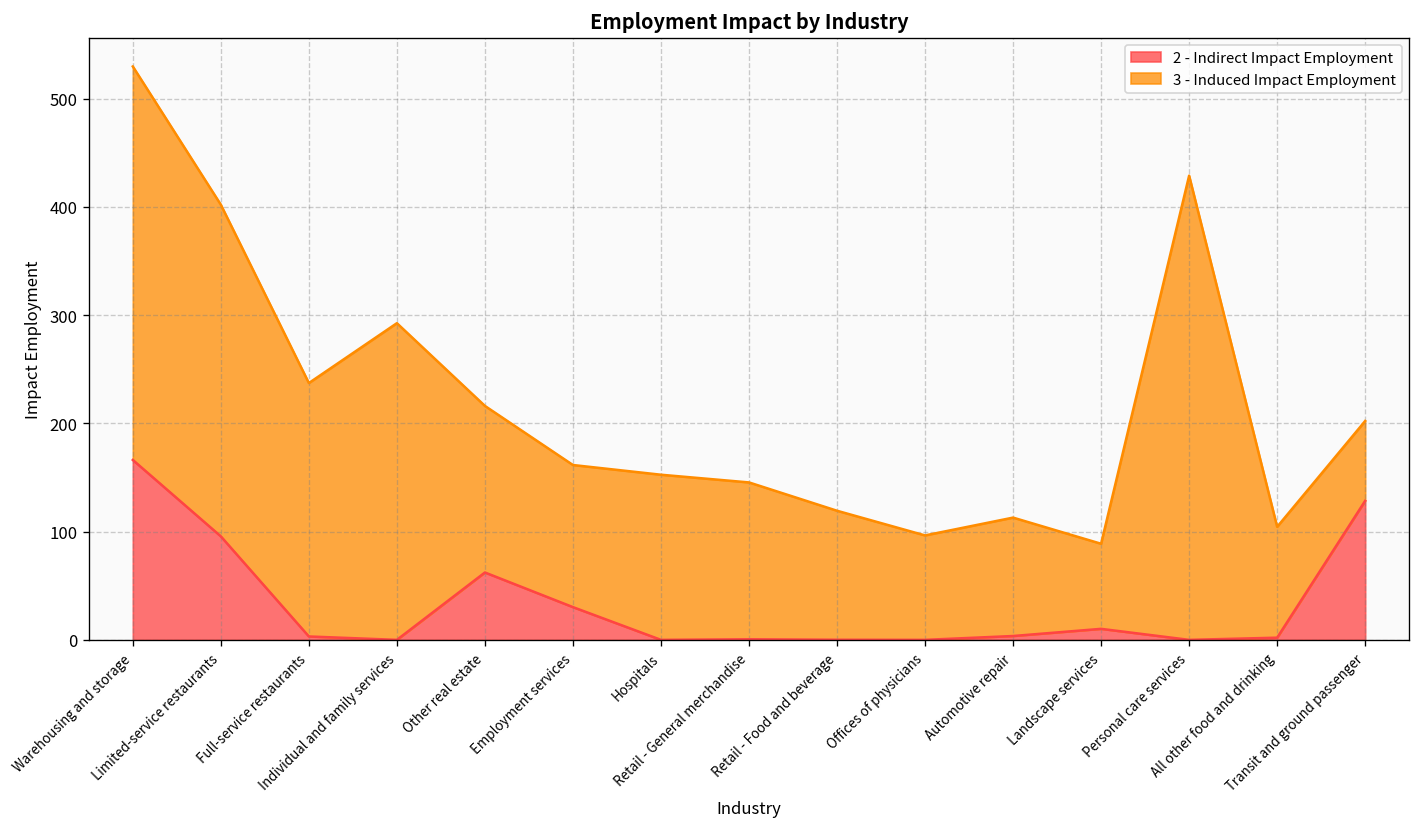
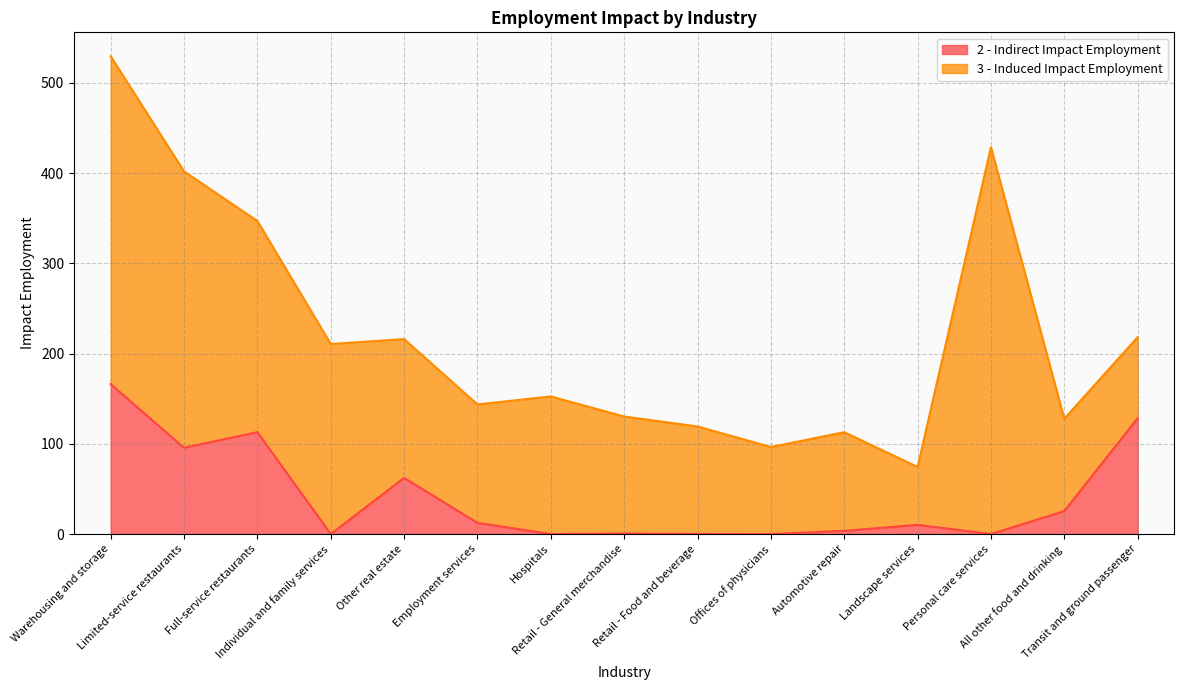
  {
    "2 - Indirect Impact Employment": {
      "Warehousing and storage": 170,
      "Limited-service restaurants": 100,
-     "Full-service restaurants": 0,
+     "Full-service restaurants": 110,
      "Individual and family services": 0,
      "Other real estate": 60,
-     "Employment services": 30,
+     "Employment services": 10,
      "Hospitals": 0,
      "Retail - General merchandise": 0,
      "Retail - Food and beverage": 0,
      "Offices of physicians": 0,
      "Automotive repair": 0,
      "Landscape services": 10,
      "Personal care services": 0,
-     "All other food and drinking": 0,
+     "All other food and drinking": 30,
      "Transit and ground passenger": 130
    },
    "3 - Induced Impact Employment": {
      "Warehousing and storage": 360,
      "Limited-service restaurants": 310,
      "Full-service restaurants": 230,
-     "Individual and family services": 290,
+     "Individual and family services": 210,
      "Other real estate": 150,
      "Employment services": 130,
      "Hospitals": 150,
-     "Retail - General merchandise": 140,
+     "Retail - General merchandise": 130,
      "Retail - Food and beverage": 120,
      "Offices of physicians": 100,
      "Automotive repair": 110,
-     "Landscape services": 80,
+     "Landscape services": 60,
      "Personal care services": 430,
      "All other food and drinking": 100,
-     "Transit and ground passenger": 70
+     "Transit and ground passenger": 90
    }
  }
